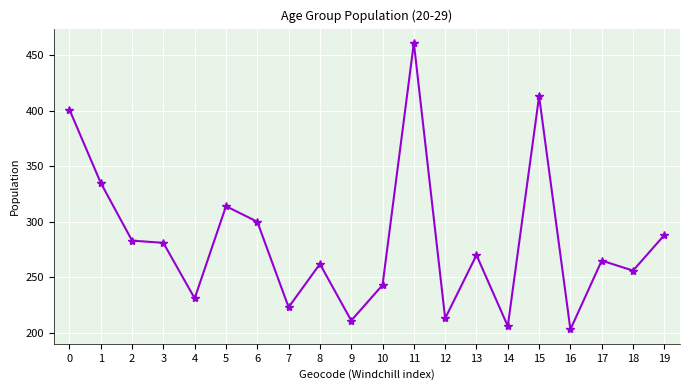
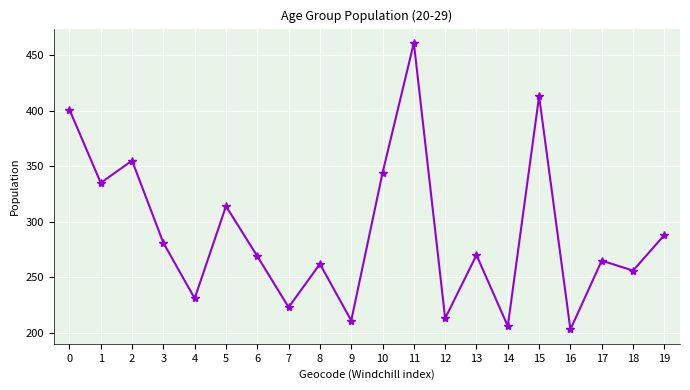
  {
    "0": 401,
    "1": 335,
-   "2": 283,
+   "2": 355,
    "3": 281,
    "4": 231,
    "5": 314,
-   "6": 300,
+   "6": 269,
    "7": 223,
    "8": 262,
    "9": 211,
-   "10": 243,
+   "10": 344,
    "11": 461,
    "12": 213,
    "13": 270,
    "14": 206,
    "15": 413,
    "16": 203,
    "17": 265,
    "18": 256,
    "19": 288
  }
